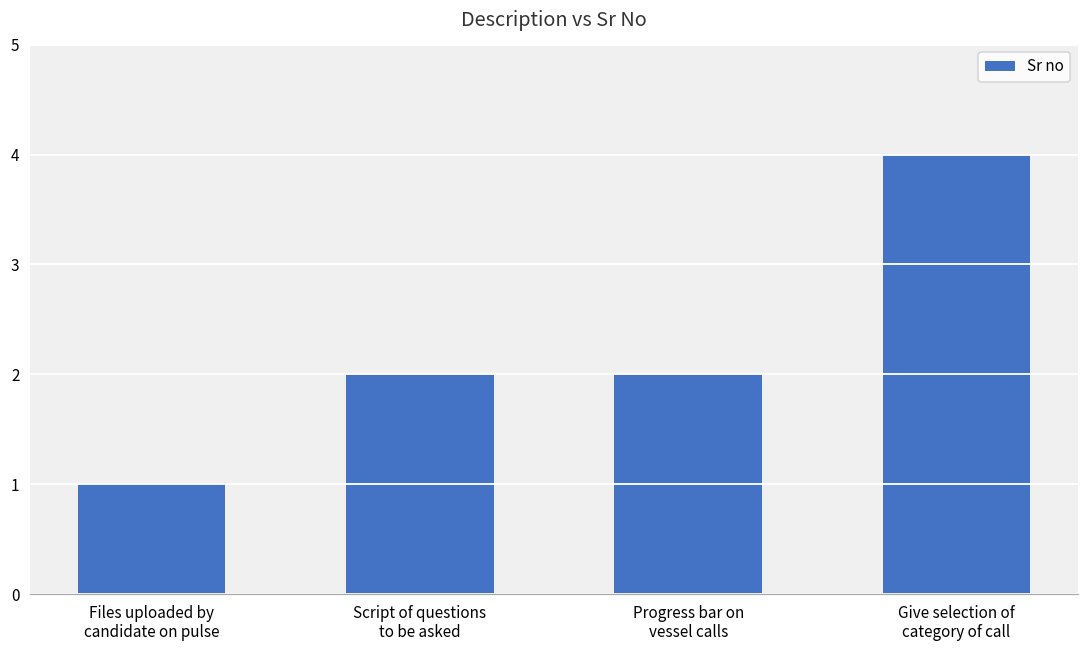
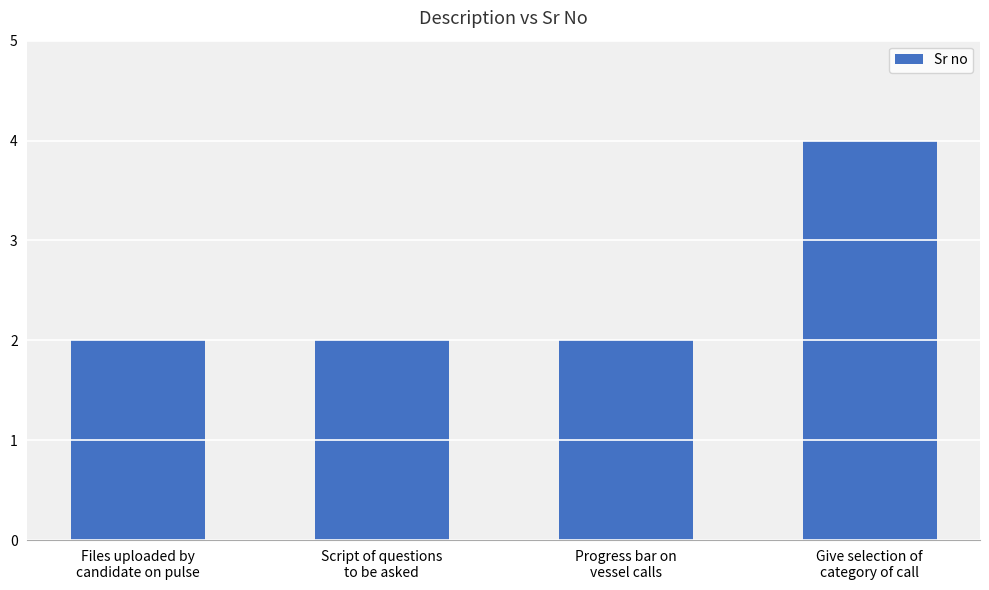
  {
-   "Files uploaded by candidate on pulse": 1,
+   "Files uploaded by candidate on pulse": 2,
    "Script of questions to be asked": 2,
    "Progress bar on vessel calls": 2,
    "Give selection of category of call": 4
  }
